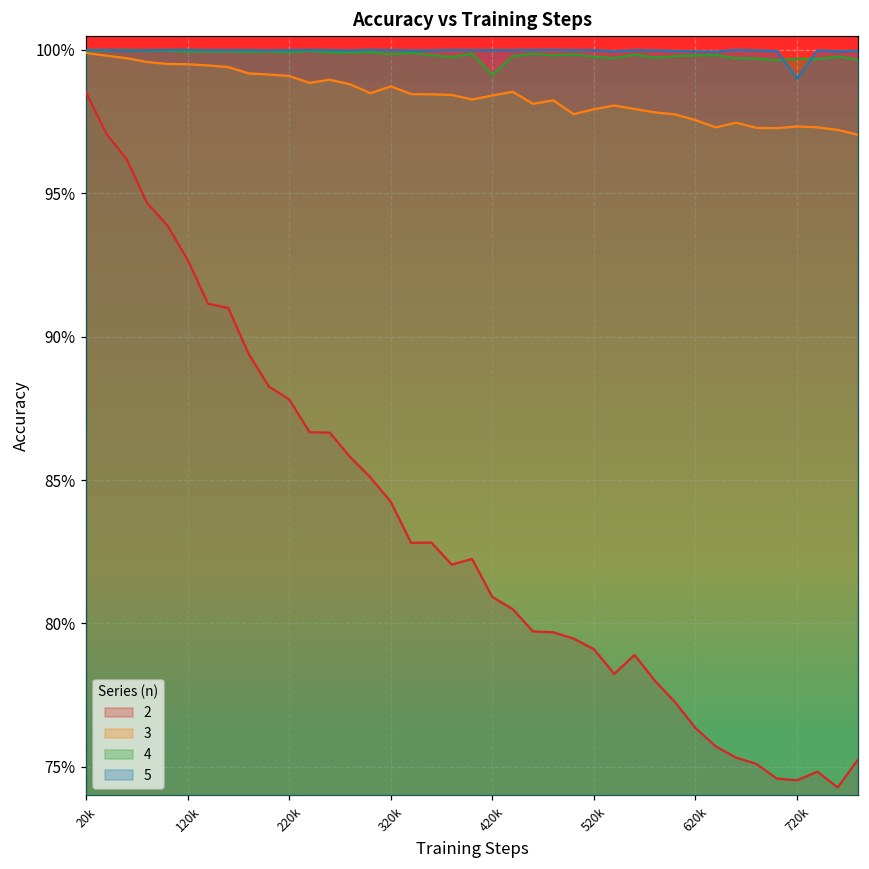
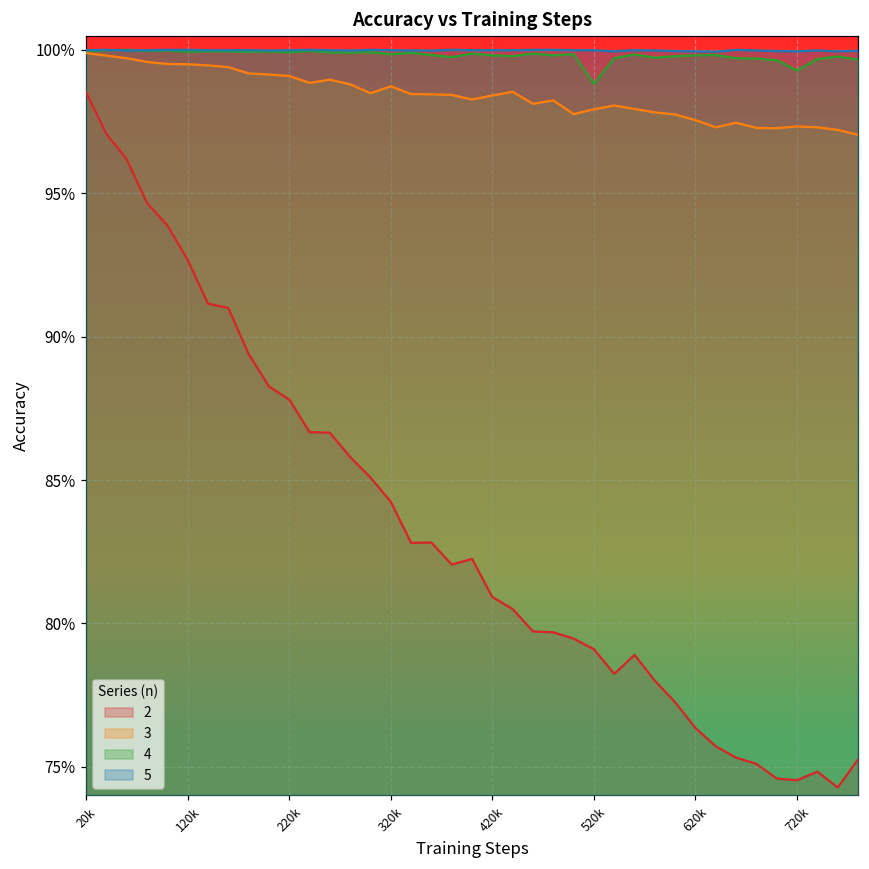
  {
    "4": {
      "320k": "99.9%",
-     "420k": "99.1%",
-     "520k": "99.8%",
+     "420k": "99.8%",
+     "520k": "98.8%",
      "620k": "99.8%",
-     "720k": "99.7%"
+     "720k": "99.3%"
    },
    "5": {
      "320k": "100.0%",
      "420k": "100.0%",
      "520k": "100.0%",
      "620k": "100.0%",
-     "720k": "99.0%"
+     "720k": "100.0%"
    }
  }
